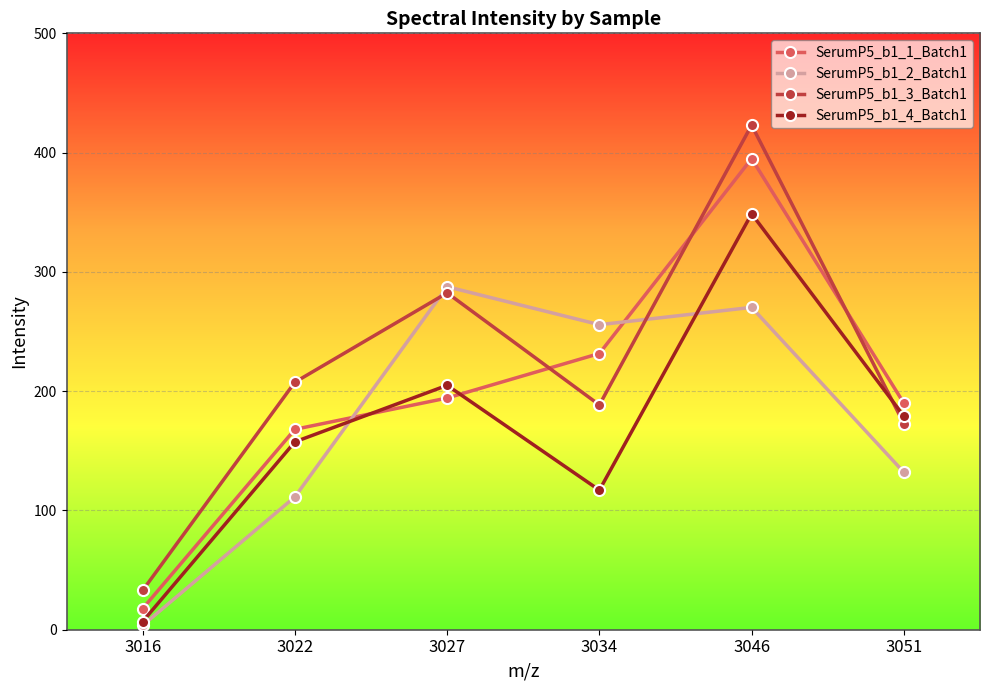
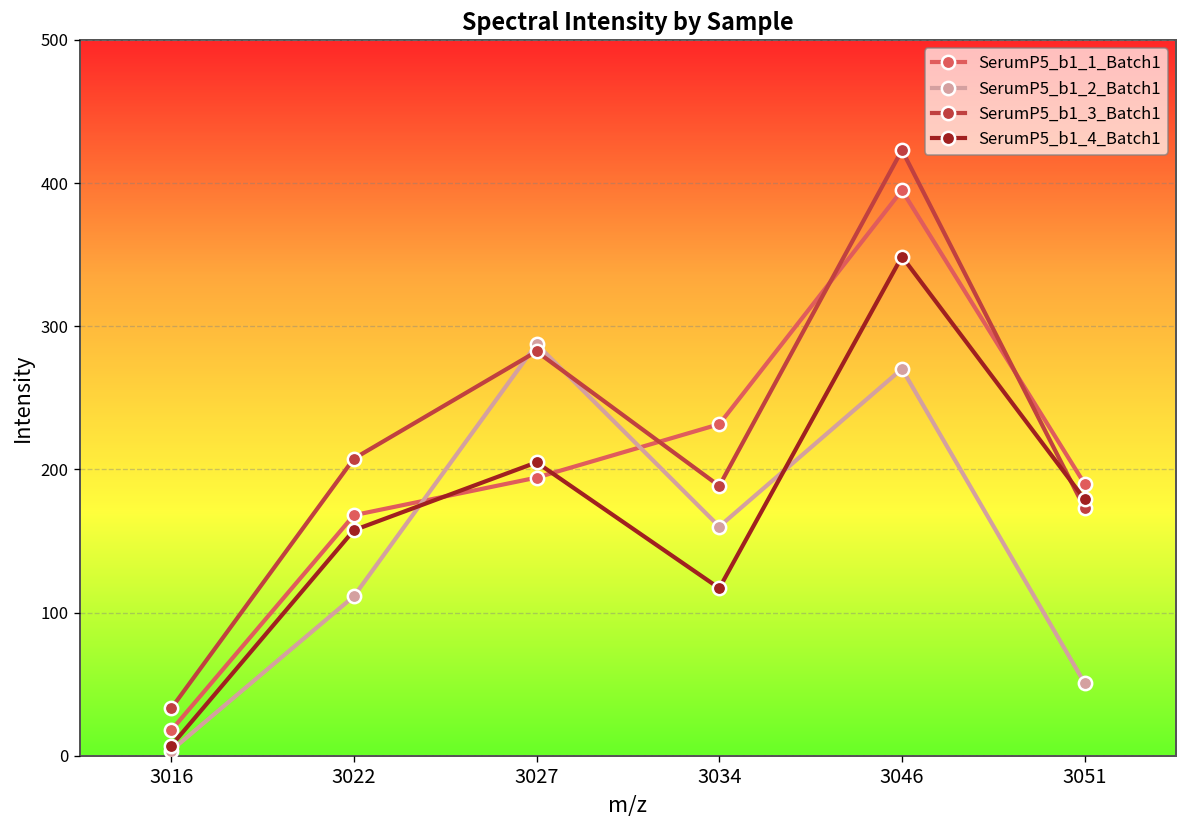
  {
    "SerumP5_b1_2_Batch1": {
      "3016": 4,
      "3022": 111,
      "3027": 288,
-     "3034": 256,
+     "3034": 160,
      "3046": 270,
-     "3051": 132
+     "3051": 51
    }
  }
